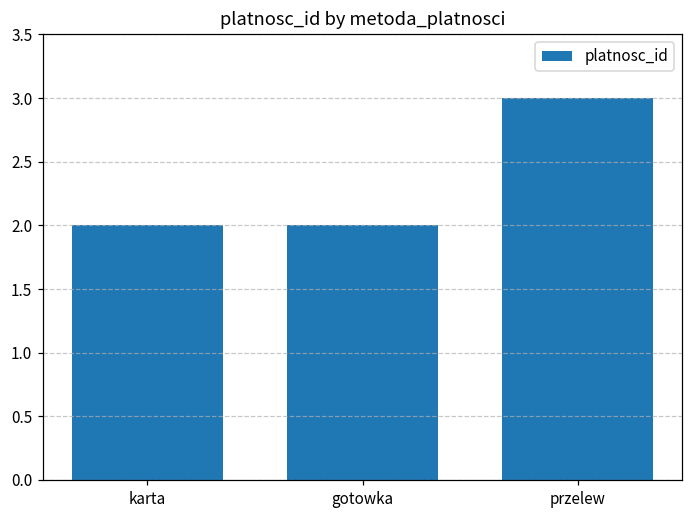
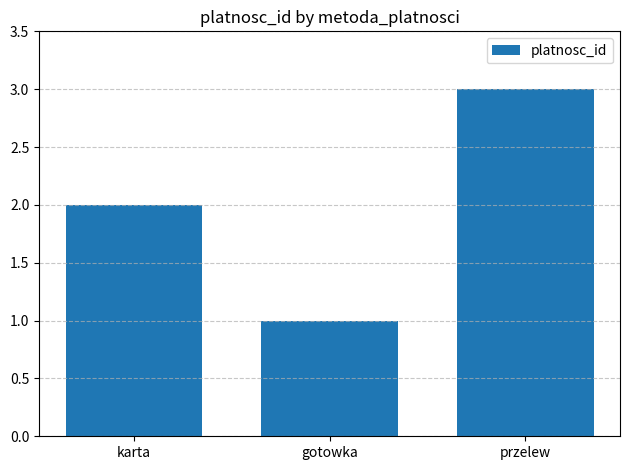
  {
    "karta": 2,
-   "gotowka": 2,
+   "gotowka": 1,
    "przelew": 3
  }
